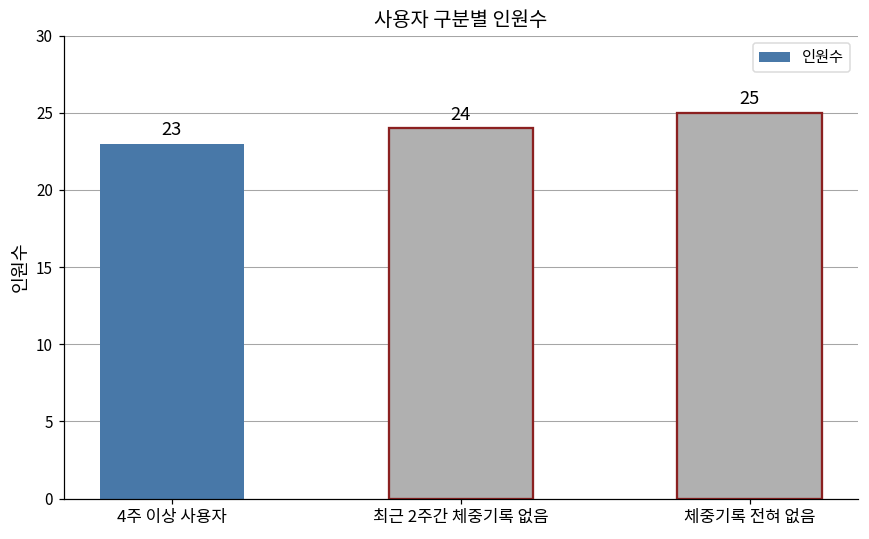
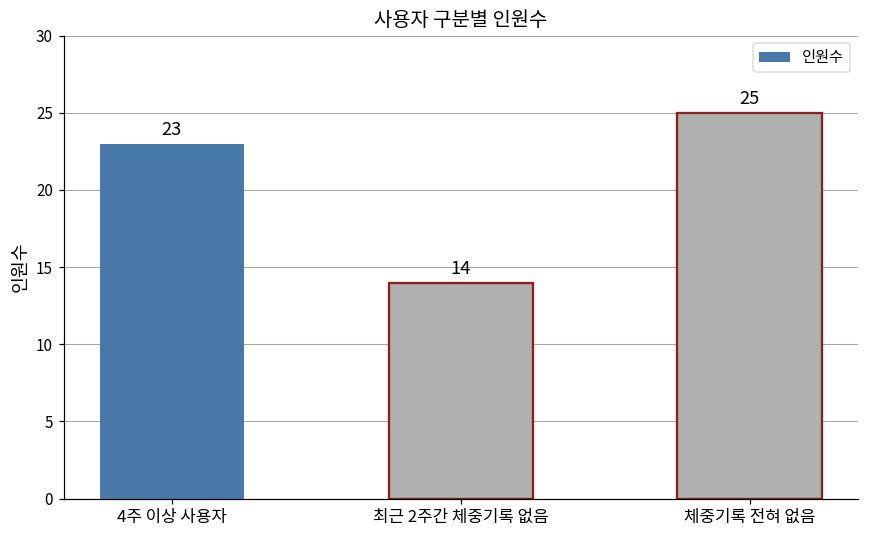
  {
    "4주 이상 사용자": 23,
-   "최근 2주간 체중기록 없음": 24,
+   "최근 2주간 체중기록 없음": 14,
    "체중기록 전혀 없음": 25
  }
